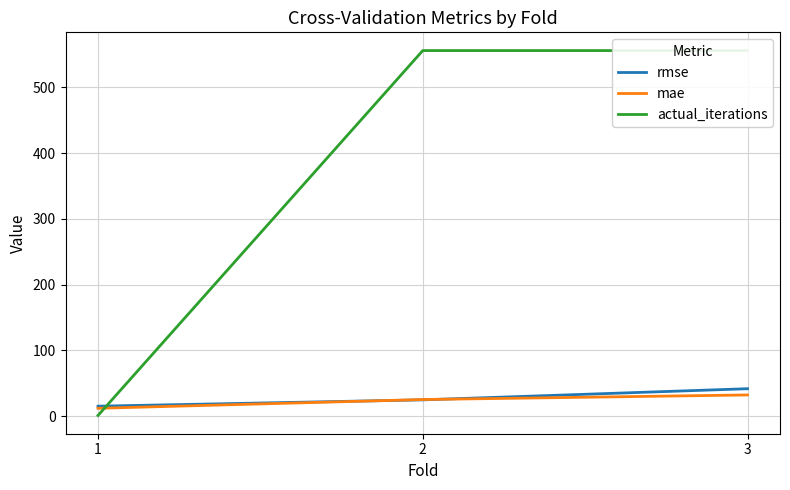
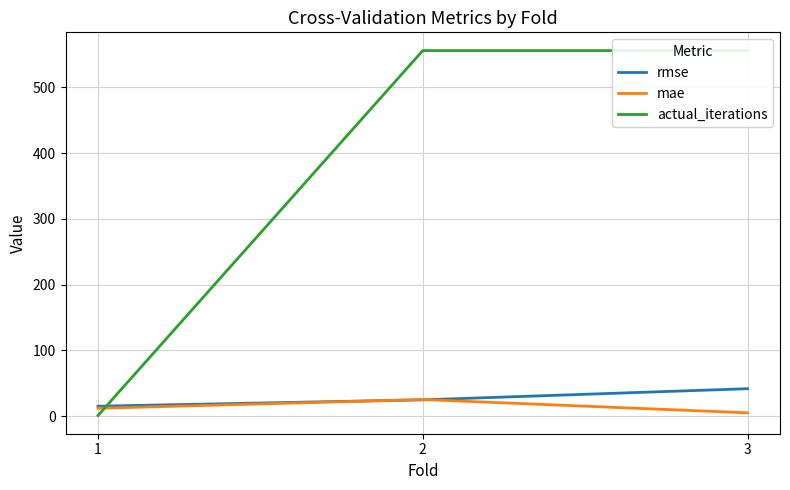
  {
    "rmse": {
      "3": 40
    },
    "mae": {
-     "3": 30
+     "3": 10
    },
    "actual_iterations": {
      "1": 0,
      "2": 560
    }
  }
